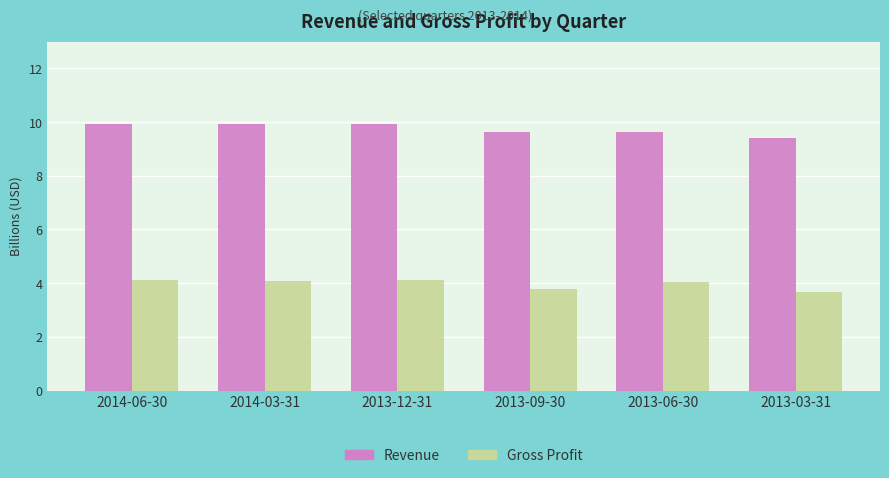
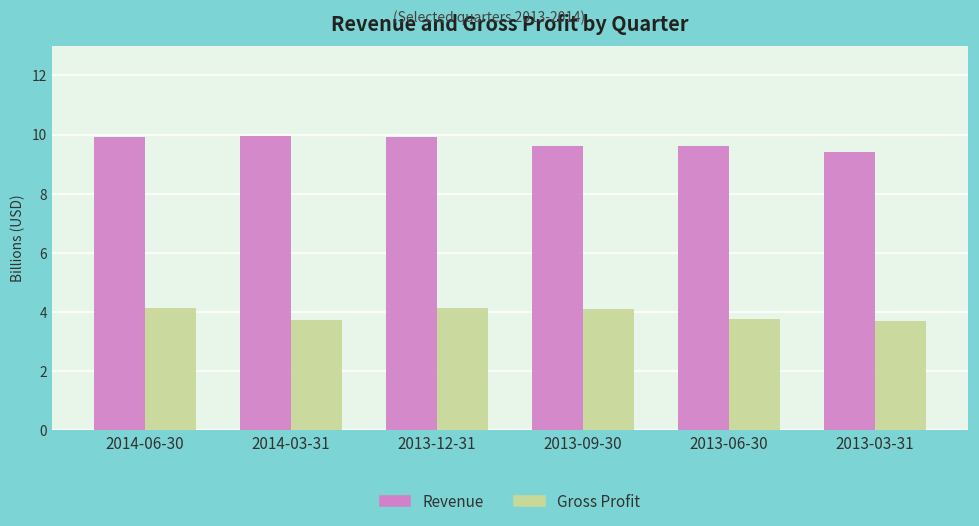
  {
    "Revenue": {
      "2014-06-30": 9.9,
      "2014-03-31": 9.9,
      "2013-12-31": 9.9,
      "2013-09-30": 9.6,
      "2013-06-30": 9.6,
      "2013-03-31": 9.4
    },
    "Gross Profit": {
      "2014-06-30": 4.1,
-     "2014-03-31": 4.1,
+     "2014-03-31": 3.7,
      "2013-12-31": 4.1,
-     "2013-09-30": 3.8,
-     "2013-06-30": 4.1,
+     "2013-09-30": 4.1,
+     "2013-06-30": 3.7,
      "2013-03-31": 3.7
    }
  }
